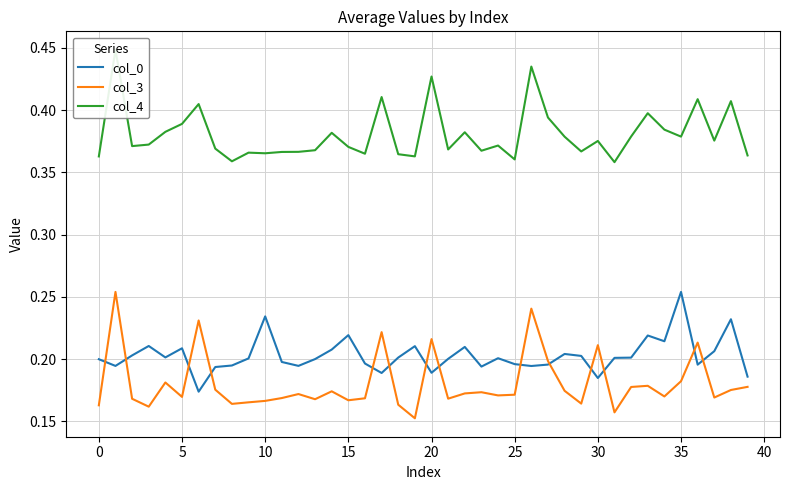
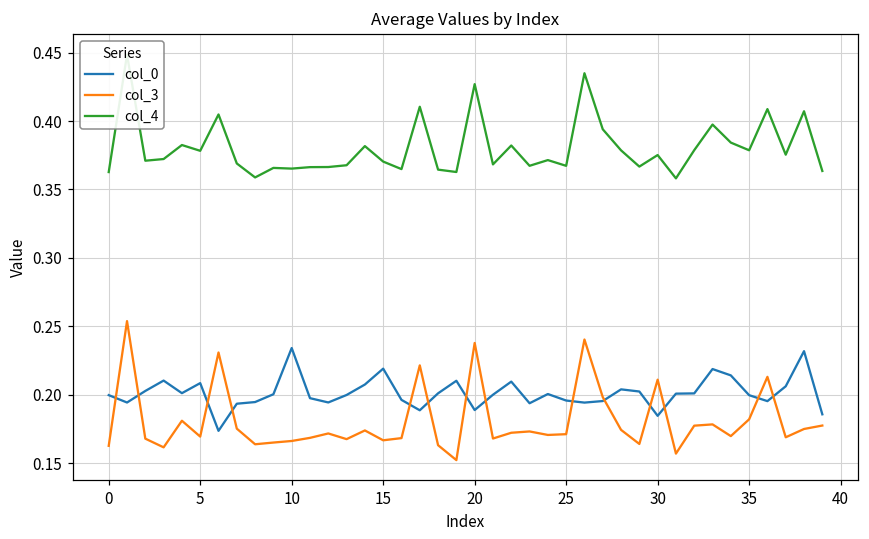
  {
    "col_0": {
      "0": 0.200,
      "5": 0.209,
      "10": 0.234,
      "15": 0.219,
      "20": 0.189,
      "25": 0.196,
      "30": 0.185,
-     "35": 0.254
+     "35": 0.200
    },
    "col_3": {
      "0": 0.163,
      "5": 0.170,
      "10": 0.166,
      "15": 0.167,
-     "20": 0.216,
+     "20": 0.238,
      "25": 0.171,
      "30": 0.211,
      "35": 0.182
    },
    "col_4": {
      "0": 0.363,
-     "5": 0.389,
+     "5": 0.378,
      "10": 0.365,
      "15": 0.370,
      "20": 0.427,
-     "25": 0.360,
+     "25": 0.367,
      "30": 0.375,
      "35": 0.379
    }
  }
